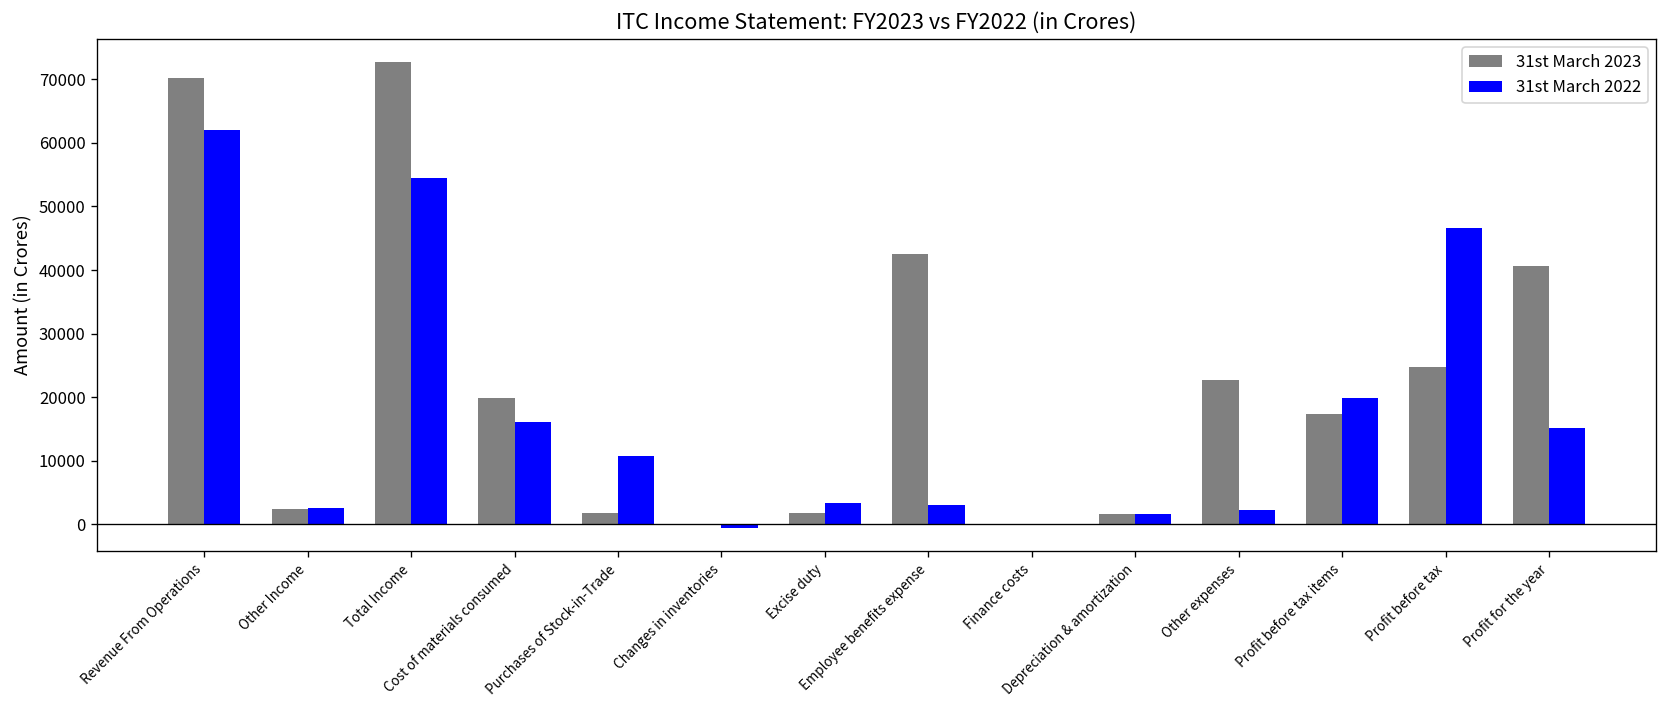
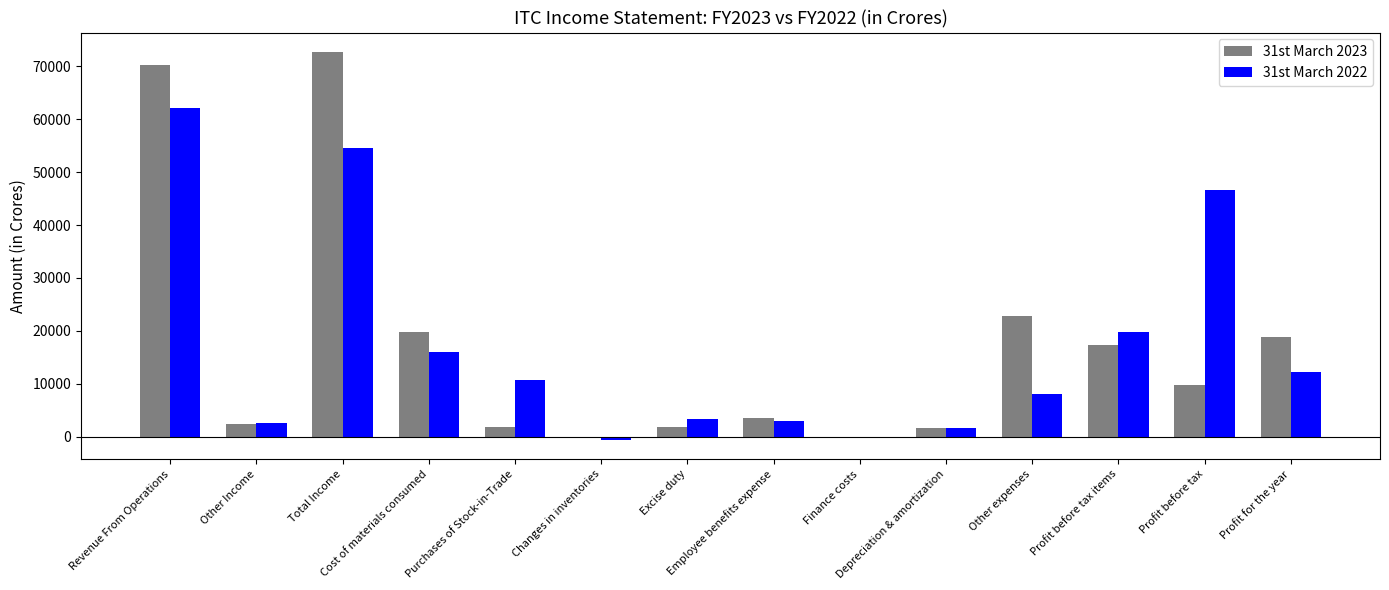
  {
    "31st March 2023": {
      "Revenue From Operations": 70000,
      "Other Income": 2000,
      "Total Income": 73000,
      "Cost of materials consumed": 20000,
      "Purchases of Stock-in-Trade": 2000,
      "Excise duty": 2000,
-     "Employee benefits expense": 42000,
+     "Employee benefits expense": 4000,
      "Depreciation & amortization": 2000,
      "Other expenses": 23000,
      "Profit before tax items": 17000,
-     "Profit before tax": 25000,
-     "Profit for the year": 41000
+     "Profit before tax": 10000,
+     "Profit for the year": 19000
    },
    "31st March 2022": {
      "Revenue From Operations": 62000,
      "Other Income": 3000,
      "Total Income": 54000,
      "Cost of materials consumed": 16000,
      "Purchases of Stock-in-Trade": 11000,
      "Changes in inventories": -1000,
      "Excise duty": 3000,
      "Employee benefits expense": 3000,
      "Depreciation & amortization": 2000,
-     "Other expenses": 2000,
+     "Other expenses": 8000,
      "Profit before tax items": 20000,
      "Profit before tax": 47000,
-     "Profit for the year": 15000
+     "Profit for the year": 12000
    }
  }
